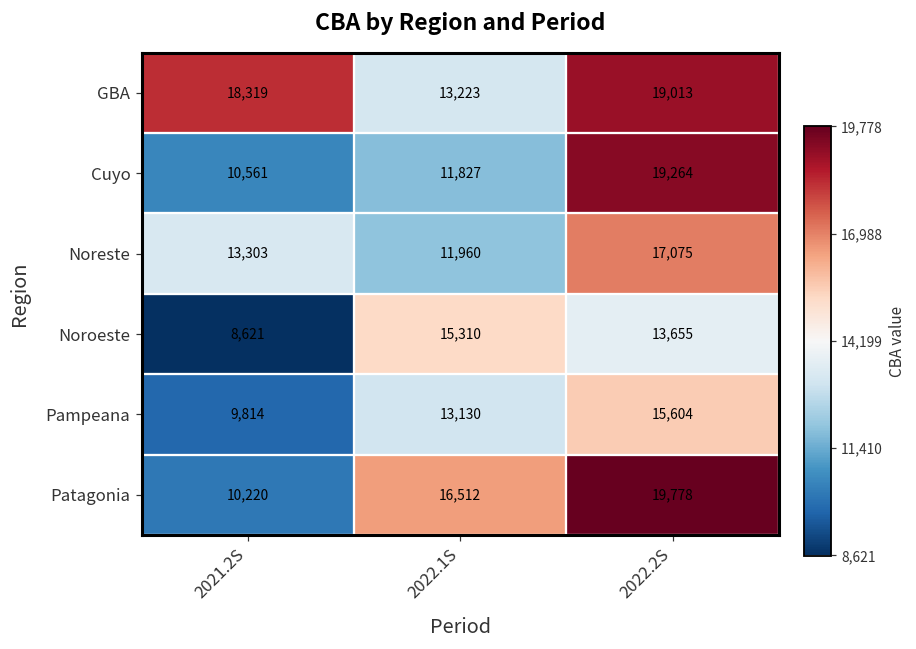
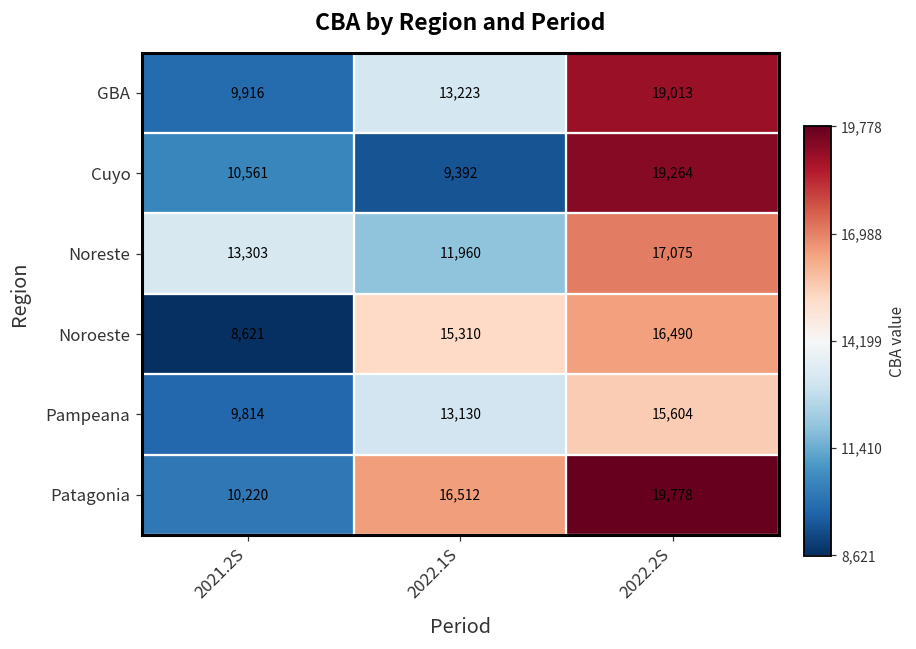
  {
    "GBA": {
-     "2021.2S": "18,319",
+     "2021.2S": "9,916",
      "2022.1S": "13,223",
      "2022.2S": "19,013"
    },
    "Cuyo": {
      "2021.2S": "10,561",
-     "2022.1S": "11,827",
+     "2022.1S": "9,392",
      "2022.2S": "19,264"
    },
    "Noreste": {
      "2021.2S": "13,303",
      "2022.1S": "11,960",
      "2022.2S": "17,075"
    },
    "Noroeste": {
      "2021.2S": "8,621",
      "2022.1S": "15,310",
-     "2022.2S": "13,655"
+     "2022.2S": "16,490"
    },
    "Pampeana": {
      "2021.2S": "9,814",
      "2022.1S": "13,130",
      "2022.2S": "15,604"
    },
    "Patagonia": {
      "2021.2S": "10,220",
      "2022.1S": "16,512",
      "2022.2S": "19,778"
    }
  }
